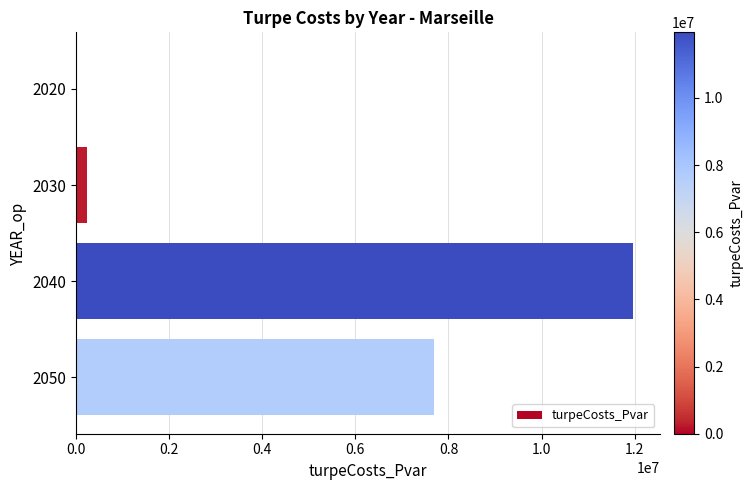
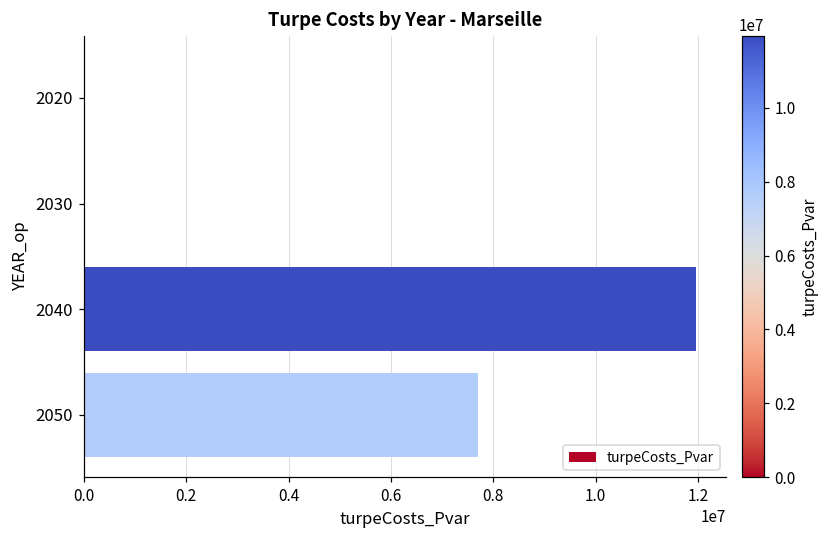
  {
    "2020": 0,
-   "2030": 200000,
+   "2030": 0,
    "2040": 12000000,
    "2050": 7700000
  }
